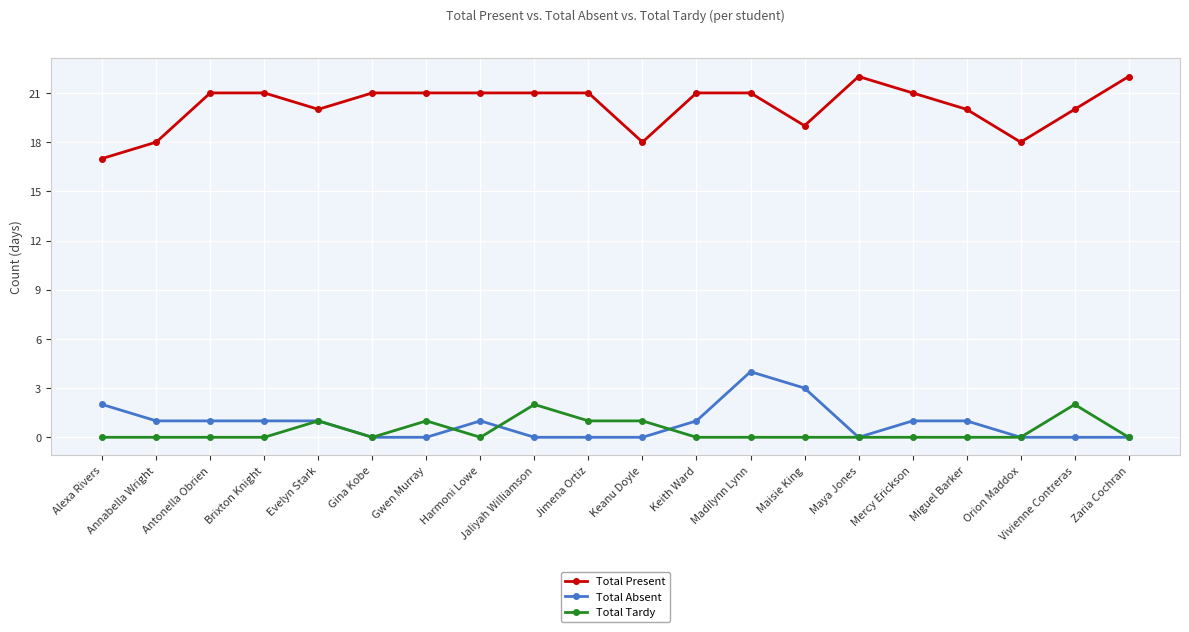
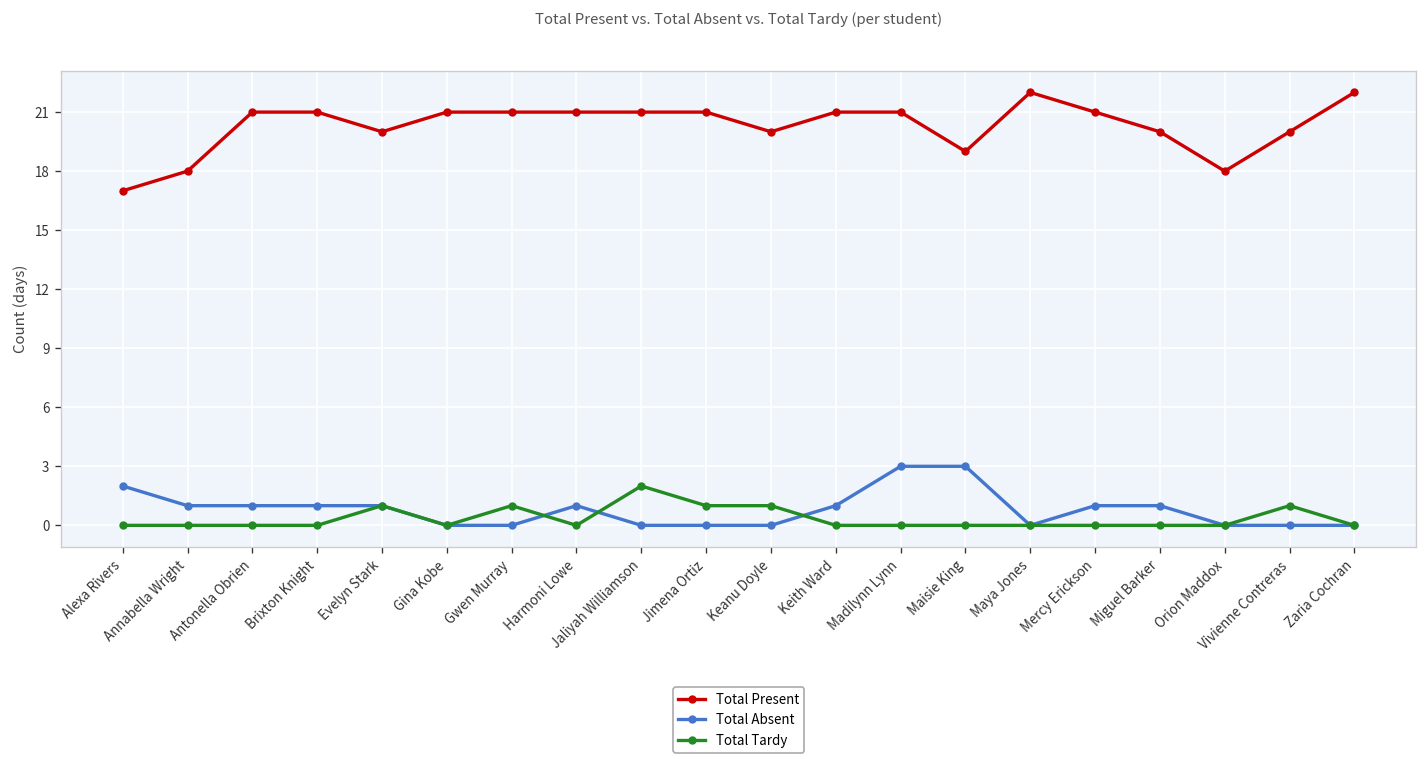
  {
    "Total Present": {
      "Alexa Rivers": 17,
      "Annabella Wright": 18,
      "Antonella Obrien": 21,
      "Brixton Knight": 21,
      "Evelyn Stark": 20,
      "Gina Kobe": 21,
      "Gwen Murray": 21,
      "Harmoni Lowe": 21,
      "Jaliyah Williamson": 21,
      "Jimena Ortiz": 21,
-     "Keanu Doyle": 18,
+     "Keanu Doyle": 20,
      "Keith Ward": 21,
      "Madilynn Lynn": 21,
      "Maisie King": 19,
      "Maya Jones": 22,
      "Mercy Erickson": 21,
      "Miguel Barker": 20,
      "Orion Maddox": 18,
      "Vivienne Contreras": 20,
      "Zaria Cochran": 22
    },
    "Total Absent": {
      "Alexa Rivers": 2,
      "Annabella Wright": 1,
      "Antonella Obrien": 1,
      "Brixton Knight": 1,
      "Gwen Murray": 0,
      "Harmoni Lowe": 1,
      "Jaliyah Williamson": 0,
      "Jimena Ortiz": 0,
      "Keanu Doyle": 0,
      "Keith Ward": 1,
-     "Madilynn Lynn": 4,
+     "Madilynn Lynn": 3,
      "Maisie King": 3,
      "Mercy Erickson": 1,
      "Miguel Barker": 1,
      "Vivienne Contreras": 0
    },
    "Total Tardy": {
      "Alexa Rivers": 0,
      "Annabella Wright": 0,
      "Antonella Obrien": 0,
      "Brixton Knight": 0,
      "Gwen Murray": 1,
      "Harmoni Lowe": 0,
      "Jaliyah Williamson": 2,
      "Jimena Ortiz": 1,
      "Keanu Doyle": 1,
      "Keith Ward": 0,
      "Madilynn Lynn": 0,
      "Maisie King": 0,
      "Mercy Erickson": 0,
      "Miguel Barker": 0,
-     "Vivienne Contreras": 2
+     "Vivienne Contreras": 1
    }
  }
